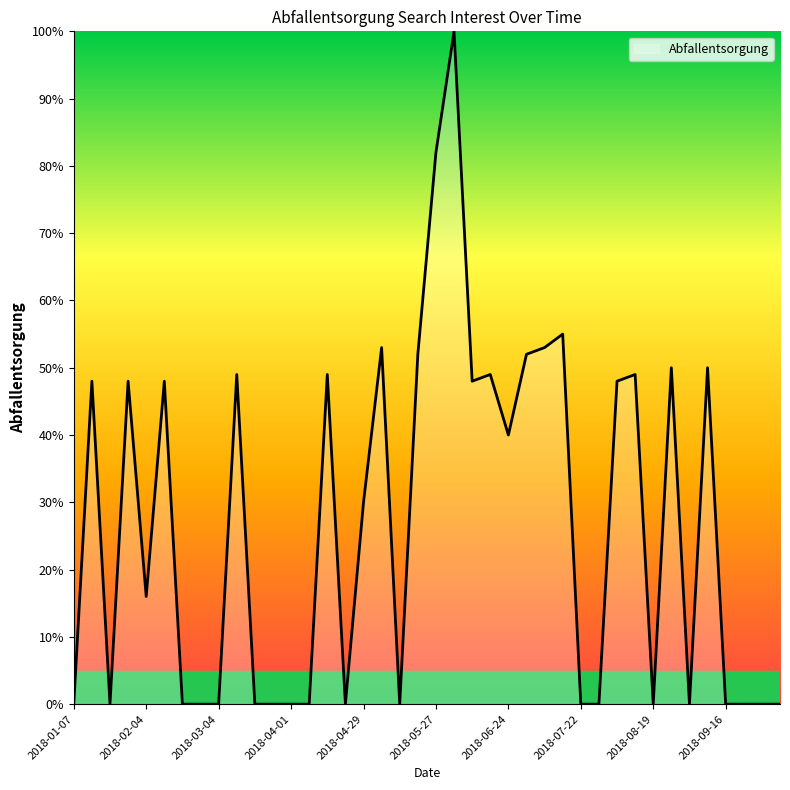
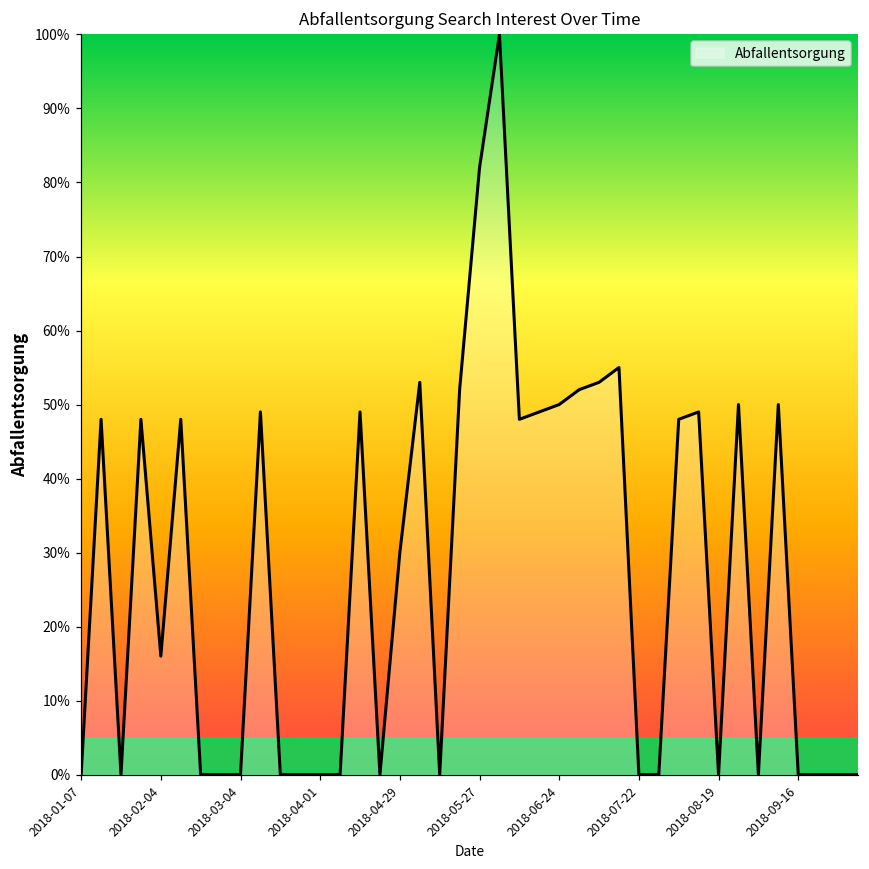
  {
    "2018-02-04": "16%",
    "2018-04-29": "30%",
    "2018-05-27": "82%",
-   "2018-06-24": "40%"
+   "2018-06-24": "50%"
  }
